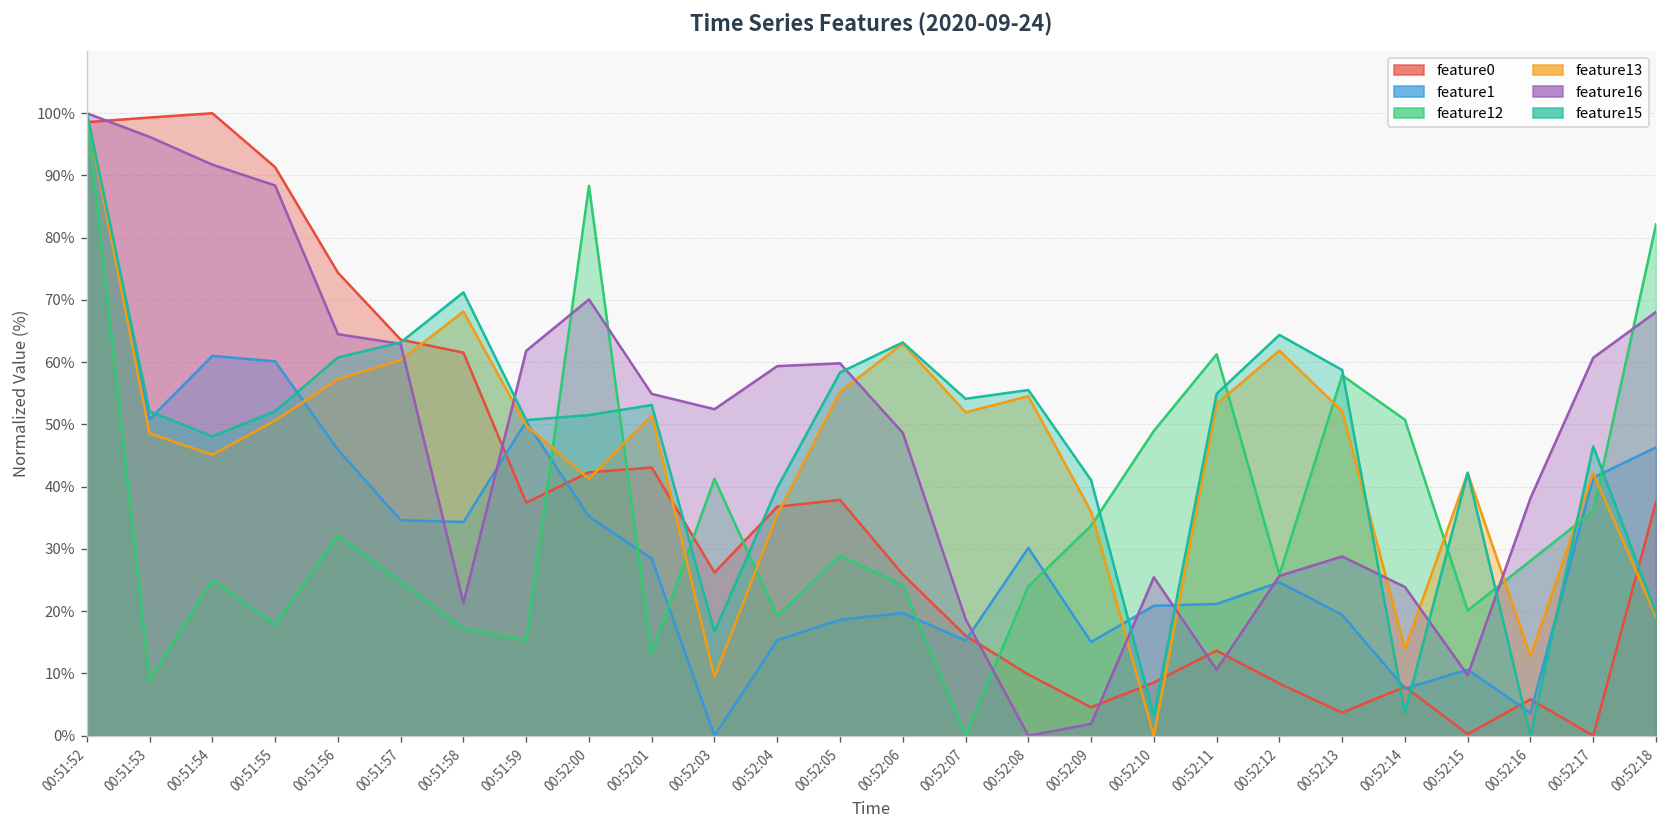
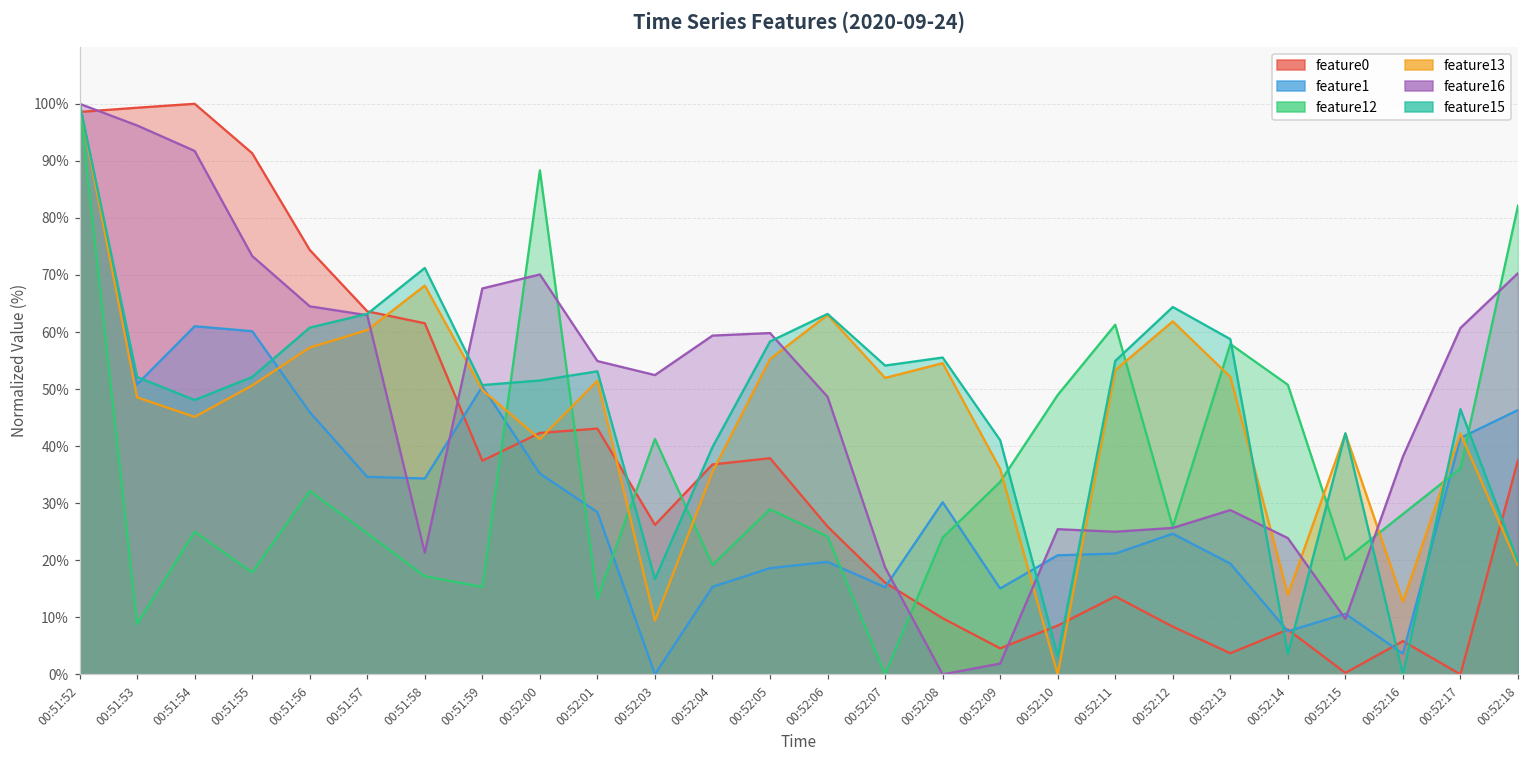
  {
    "feature16": {
      "00:51:53": "96%",
      "00:51:54": "92%",
-     "00:51:55": "88%",
+     "00:51:55": "73%",
      "00:51:56": "65%",
      "00:51:58": "21%",
-     "00:51:59": "62%",
+     "00:51:59": "68%",
      "00:52:00": "70%",
      "00:52:01": "55%",
      "00:52:03": "52%",
      "00:52:04": "59%",
      "00:52:05": "60%",
      "00:52:06": "49%",
      "00:52:07": "19%",
      "00:52:08": "0%",
      "00:52:09": "2%",
      "00:52:10": "25%",
-     "00:52:11": "11%",
+     "00:52:11": "25%",
      "00:52:13": "29%",
      "00:52:14": "24%",
      "00:52:15": "10%",
      "00:52:16": "38%",
      "00:52:17": "61%",
-     "00:52:18": "68%"
+     "00:52:18": "70%"
    }
  }
